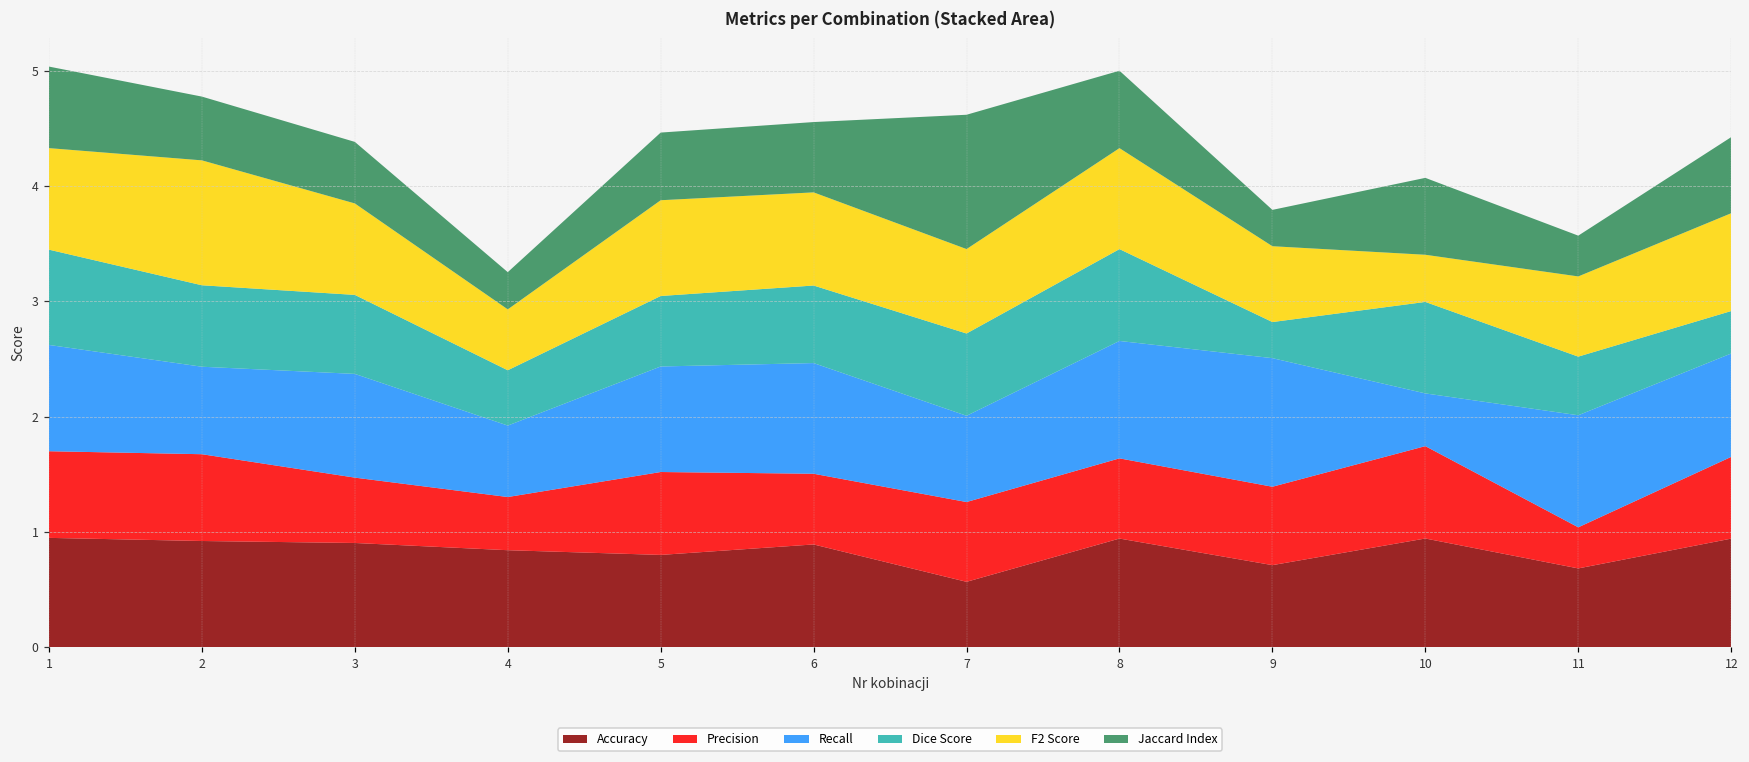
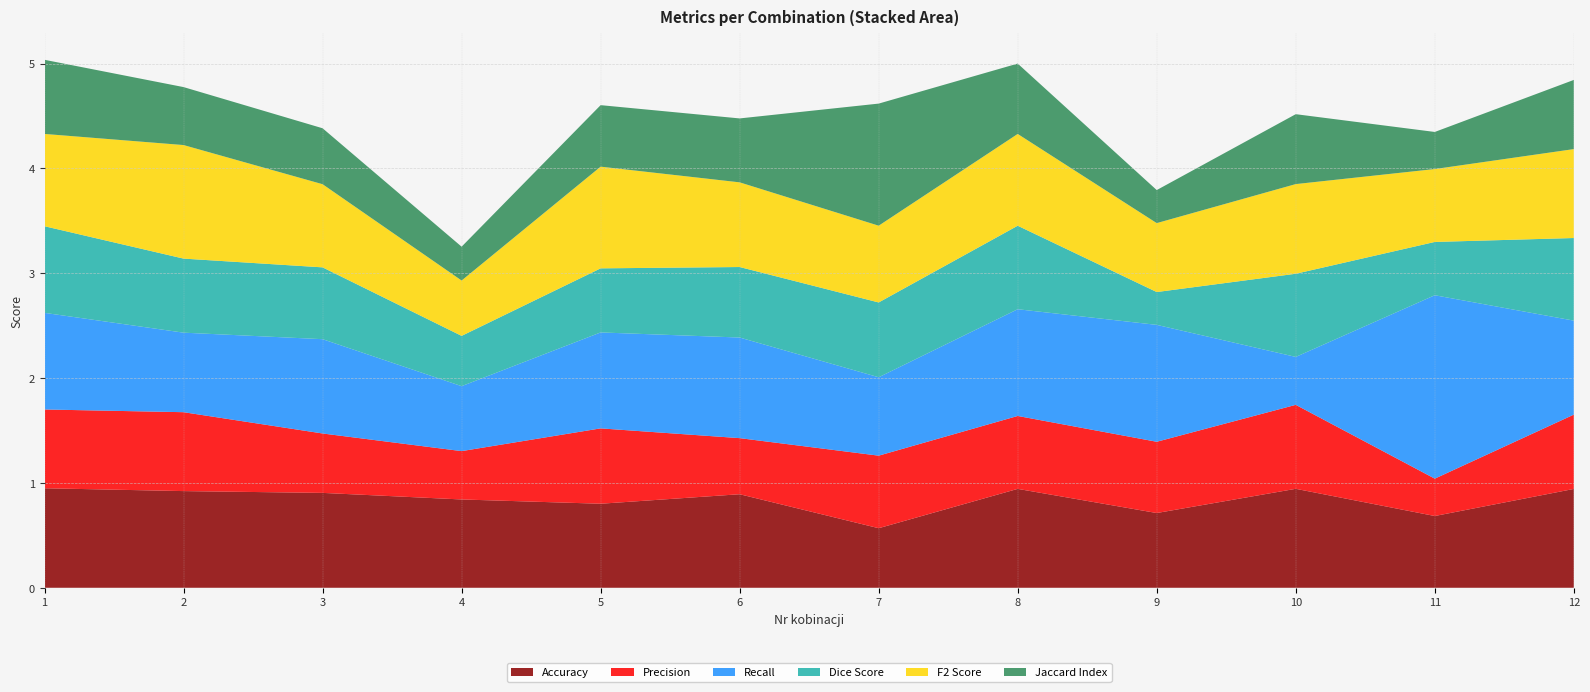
  {
    "Accuracy": {
      "1": 0.95,
      "2": 0.92,
      "3": 0.90,
      "4": 0.84,
      "5": 0.80,
      "6": 0.89,
      "7": 0.57,
      "8": 0.94,
      "9": 0.71,
      "10": 0.94,
      "11": 0.68,
      "12": 0.94
    },
    "Precision": {
      "1": 0.75,
      "2": 0.75,
      "3": 0.57,
      "4": 0.46,
      "5": 0.72,
-     "6": 0.61,
+     "6": 0.53,
      "7": 0.69,
      "8": 0.70,
      "9": 0.68,
      "10": 0.80,
      "11": 0.36,
      "12": 0.71
    },
    "Recall": {
      "1": 0.92,
      "2": 0.76,
      "3": 0.90,
      "4": 0.62,
      "5": 0.92,
      "6": 0.96,
      "7": 0.75,
      "8": 1.02,
      "9": 1.11,
      "10": 0.46,
-     "11": 0.97,
+     "11": 1.75,
      "12": 0.90
    },
    "Dice Score": {
      "1": 0.83,
      "2": 0.71,
      "3": 0.68,
      "4": 0.48,
      "5": 0.61,
      "6": 0.67,
      "7": 0.71,
      "8": 0.80,
      "9": 0.31,
      "10": 0.79,
      "11": 0.51,
-     "12": 0.37
+     "12": 0.79
    },
    "F2 Score": {
      "1": 0.88,
      "2": 1.08,
      "3": 0.79,
      "4": 0.53,
-     "5": 0.83,
+     "5": 0.97,
      "6": 0.81,
      "7": 0.73,
      "8": 0.88,
      "9": 0.66,
-     "10": 0.41,
+     "10": 0.86,
      "11": 0.70,
      "12": 0.85
    },
    "Jaccard Index": {
      "1": 0.71,
      "2": 0.55,
      "3": 0.53,
      "4": 0.32,
      "5": 0.59,
      "6": 0.61,
      "7": 1.16,
      "8": 0.67,
      "9": 0.32,
      "10": 0.67,
      "11": 0.35,
      "12": 0.66
    }
  }
